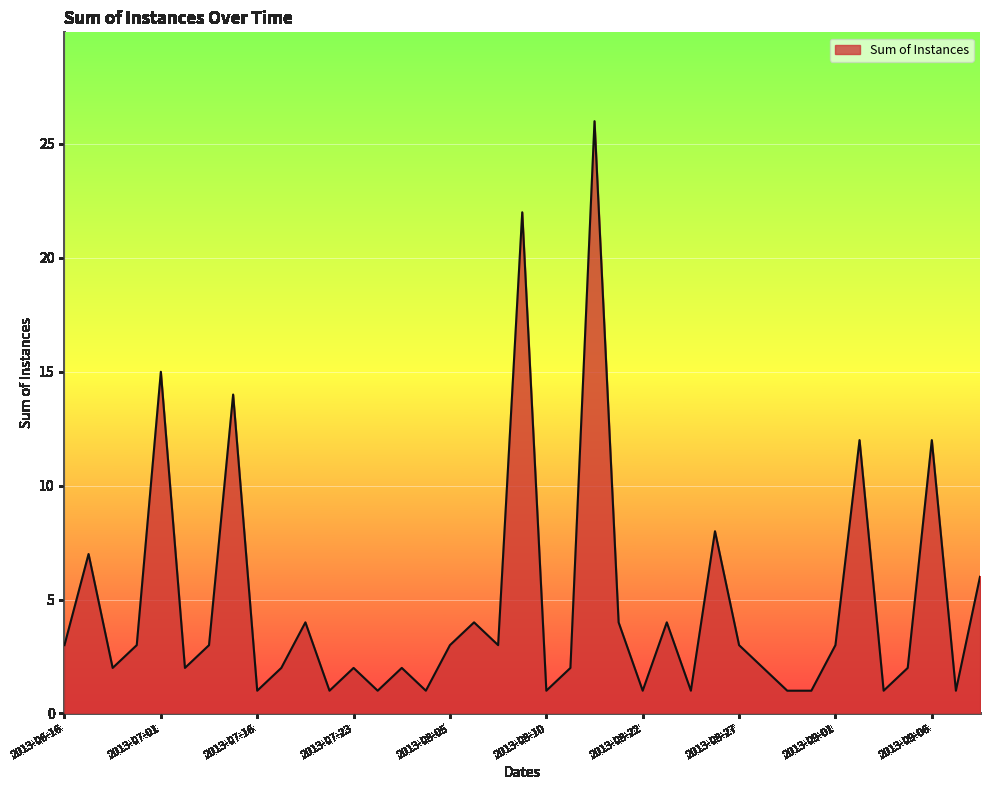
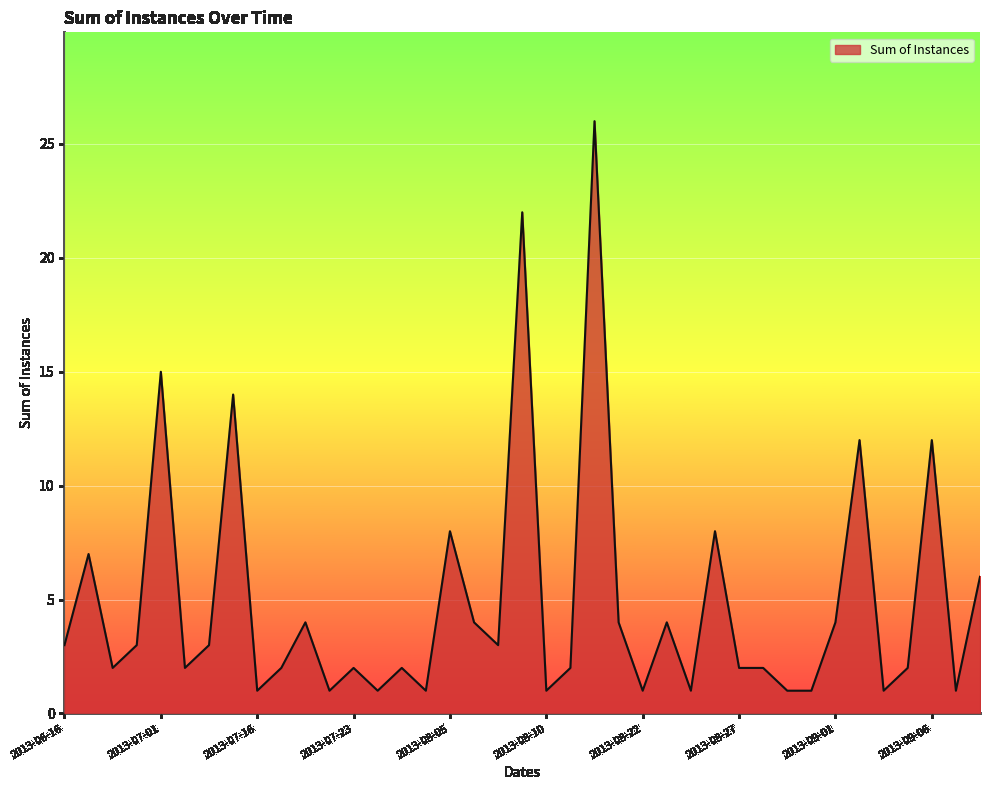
  {
    "2013-06-16": 3,
    "2013-07-01": 15,
    "2013-07-16": 1,
    "2013-07-23": 2,
-   "2013-08-05": 3,
+   "2013-08-05": 8,
    "2013-08-10": 1,
    "2013-08-22": 1,
-   "2013-08-27": 3,
-   "2013-09-01": 3,
+   "2013-08-27": 2,
+   "2013-09-01": 4,
    "2013-09-06": 12
  }
